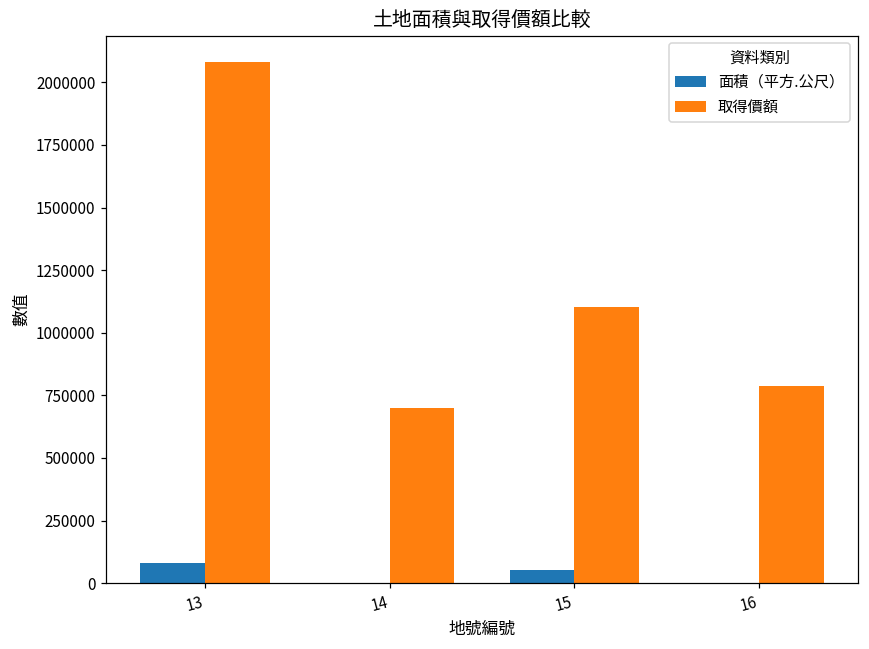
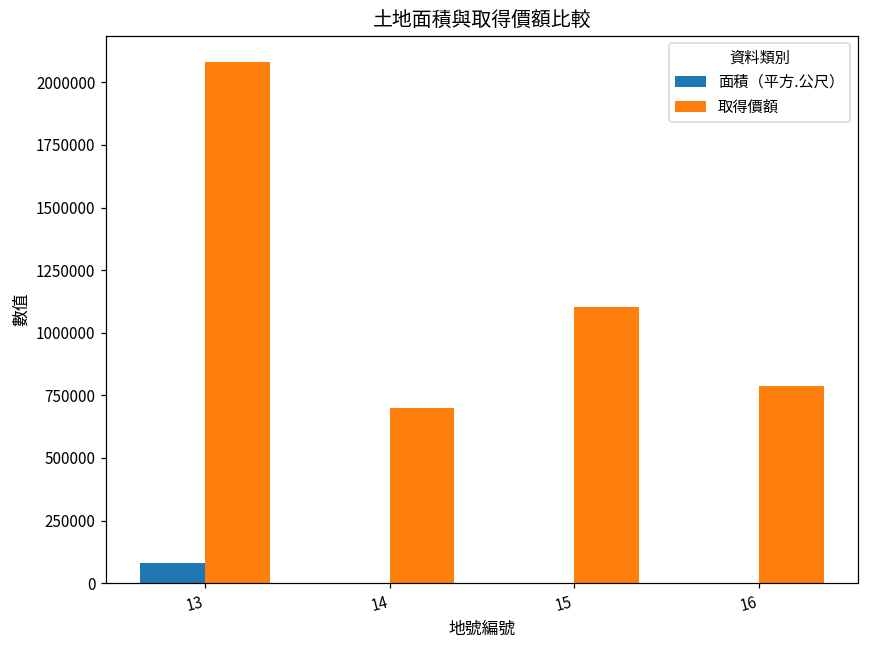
  {
    "面積（平方.公尺）": {
      "13": 80000,
-     "15": 50000
+     "15": 0
    },
    "取得價額": {
      "13": 2080000,
      "14": 700000,
      "15": 1100000,
      "16": 790000
    }
  }
